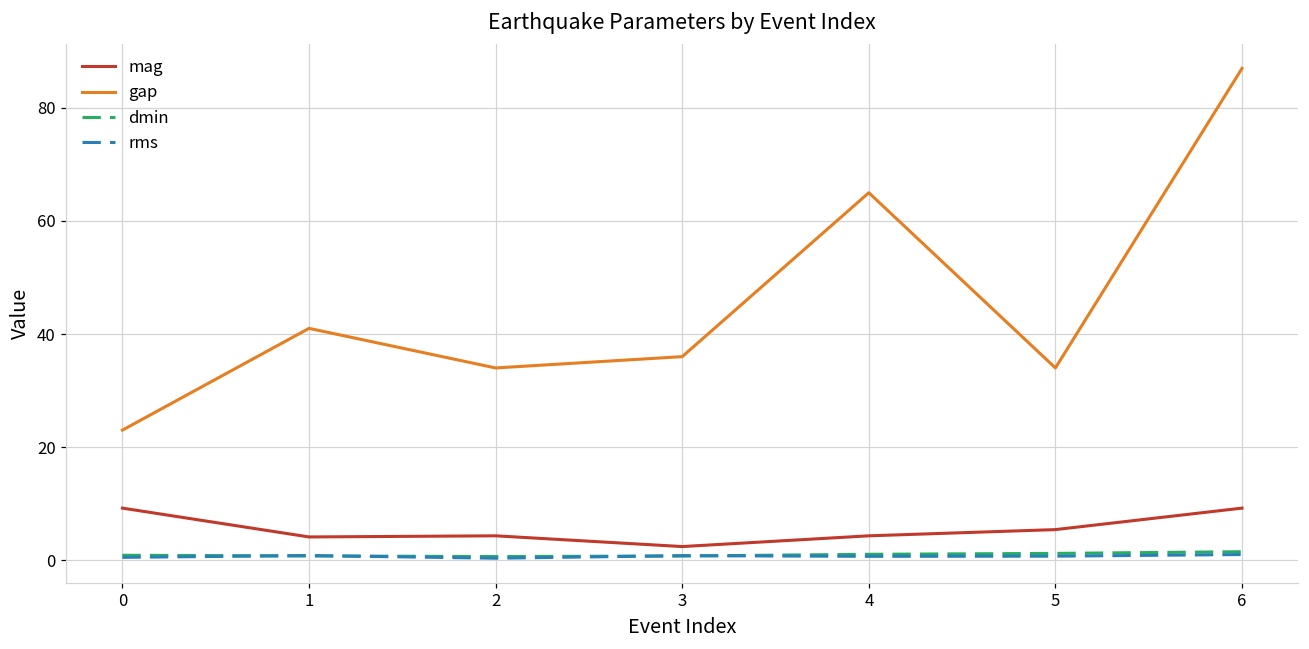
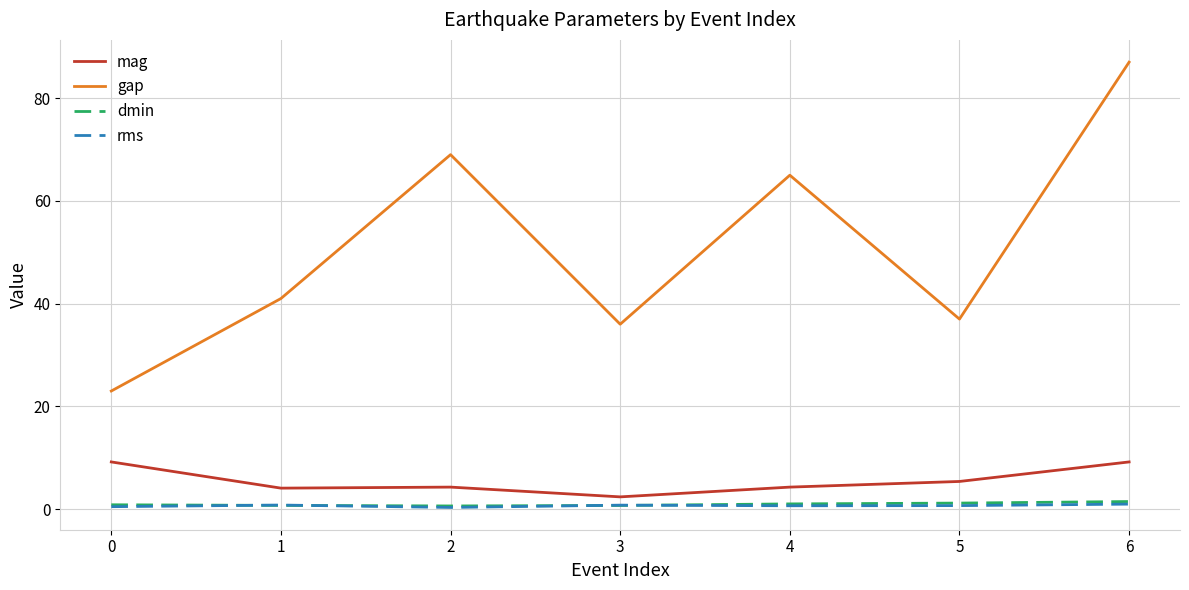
  {
    "mag": {
      "0": 9,
      "1": 4,
      "2": 4,
      "3": 2,
      "4": 4,
      "5": 5,
      "6": 9
    },
    "gap": {
      "0": 23,
      "1": 41,
-     "2": 34,
+     "2": 69,
      "3": 36,
      "4": 65,
-     "5": 34,
+     "5": 37,
      "6": 87
    },
    "dmin": {
      "6": 1
    },
    "rms": {
      "6": 1
    }
  }
